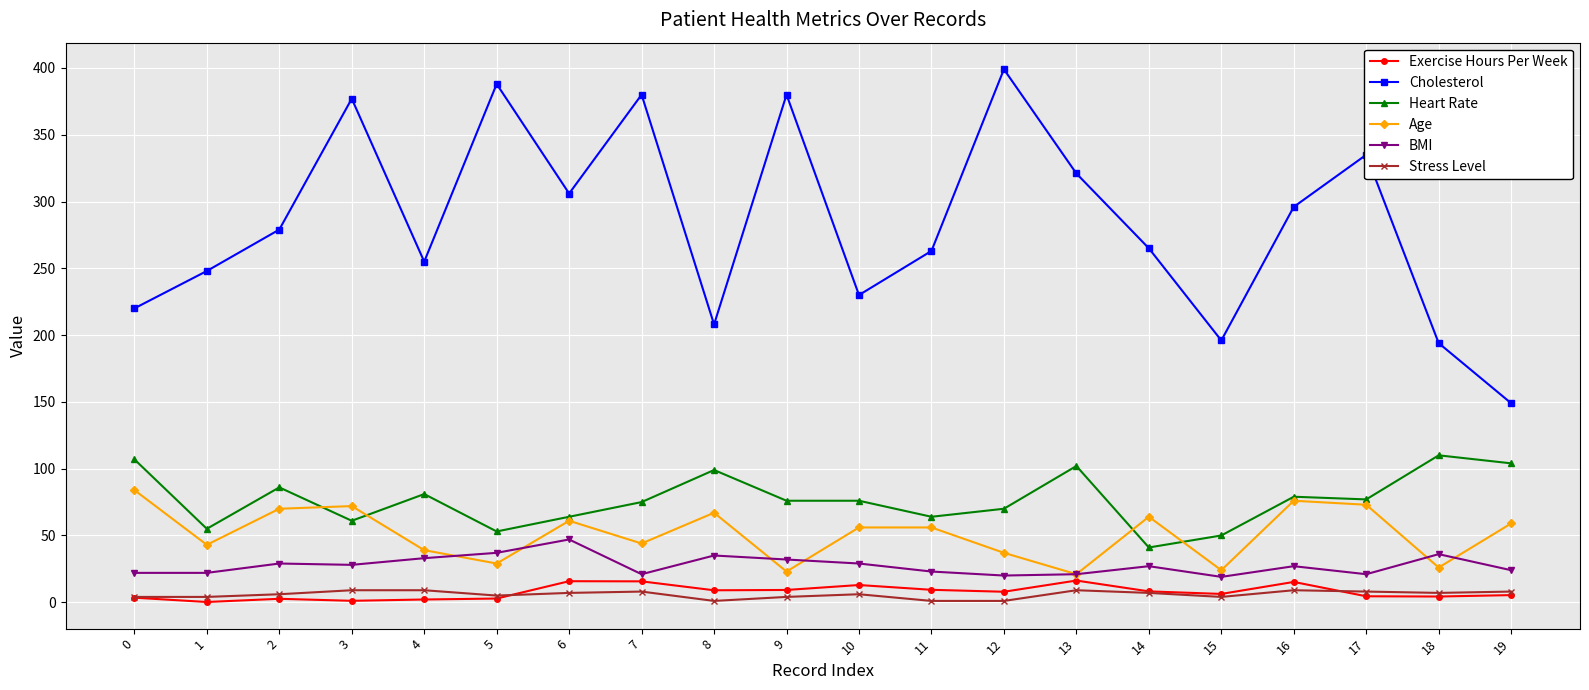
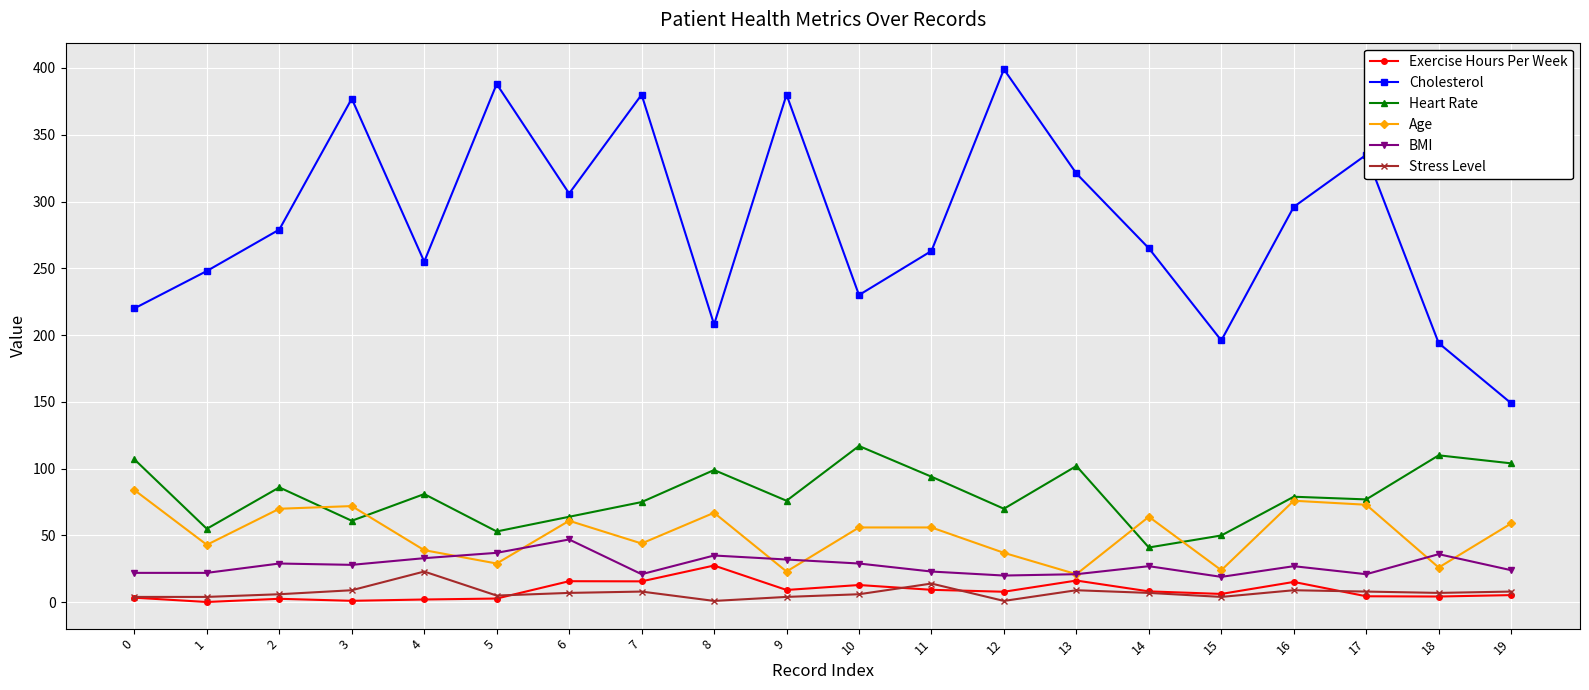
  {
    "Exercise Hours Per Week": {
      "1": 0,
      "2": 3,
      "3": 1,
      "4": 2,
      "5": 3,
      "6": 16,
      "7": 16,
-     "8": 9,
+     "8": 27,
      "9": 9,
      "10": 13,
      "11": 9,
      "12": 8,
      "13": 16,
      "15": 6,
      "16": 15,
      "17": 4,
      "18": 4,
      "19": 5
    },
    "Cholesterol": {
      "0": 220,
      "1": 248,
      "2": 279,
      "3": 377,
      "4": 255,
      "5": 388,
      "6": 306,
      "7": 380,
      "8": 208,
      "9": 380,
      "10": 230,
      "11": 263,
      "12": 399,
      "13": 321,
      "14": 265,
      "15": 196,
      "16": 296,
      "18": 194,
      "19": 149
    },
    "Heart Rate": {
      "0": 107,
      "1": 55,
      "2": 86,
      "3": 61,
      "4": 81,
      "5": 53,
      "6": 64,
      "7": 75,
      "8": 99,
      "9": 76,
-     "10": 76,
-     "11": 64,
+     "10": 117,
+     "11": 94,
      "12": 70,
      "13": 102,
      "14": 41,
      "15": 50,
      "16": 79,
      "17": 77,
      "18": 110,
      "19": 104
    },
    "Age": {
      "0": 84,
      "1": 43,
      "2": 70,
      "3": 72,
      "4": 39,
      "5": 29,
      "6": 61,
      "7": 44,
      "8": 67,
      "9": 23,
      "10": 56,
      "11": 56,
      "12": 37,
      "14": 64,
      "15": 24,
      "16": 76,
      "17": 73,
      "18": 26,
      "19": 59
    },
    "BMI": {
      "0": 22,
      "1": 22,
      "2": 29,
      "3": 28,
      "4": 33,
      "5": 37,
      "6": 47,
      "7": 21,
      "8": 35,
      "9": 32,
      "10": 29,
      "11": 23,
      "12": 20,
      "14": 27,
      "15": 19,
      "16": 27,
      "17": 21,
      "18": 36,
      "19": 24
    },
    "Stress Level": {
      "1": 4,
      "2": 6,
      "3": 9,
-     "4": 9,
+     "4": 23,
      "5": 5,
      "6": 7,
      "7": 8,
      "8": 1,
      "9": 4,
      "10": 6,
-     "11": 1,
+     "11": 14,
      "12": 1,
      "13": 9,
      "15": 4,
      "16": 9,
      "17": 8,
      "18": 7,
      "19": 8
    }
  }
